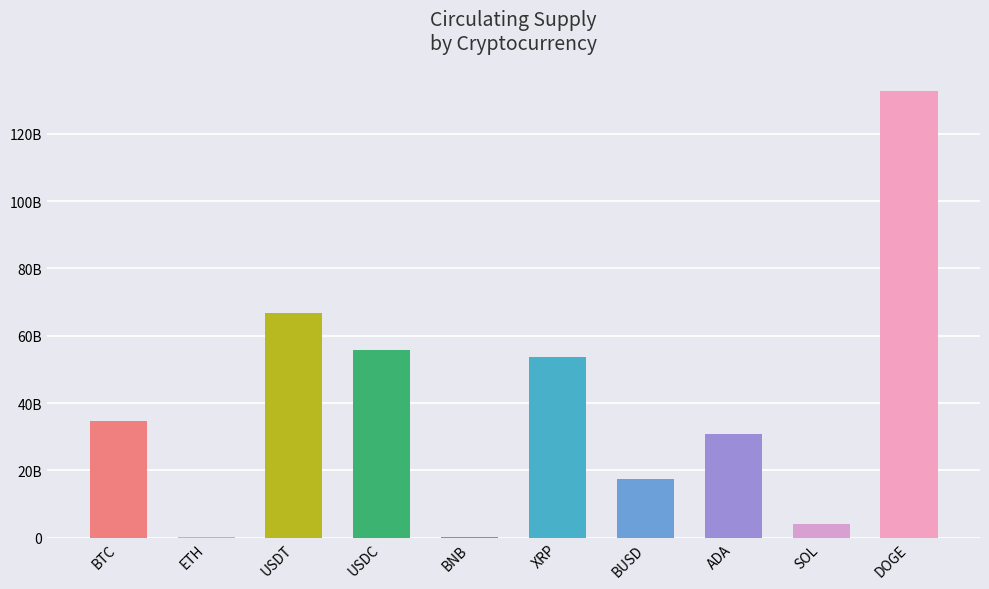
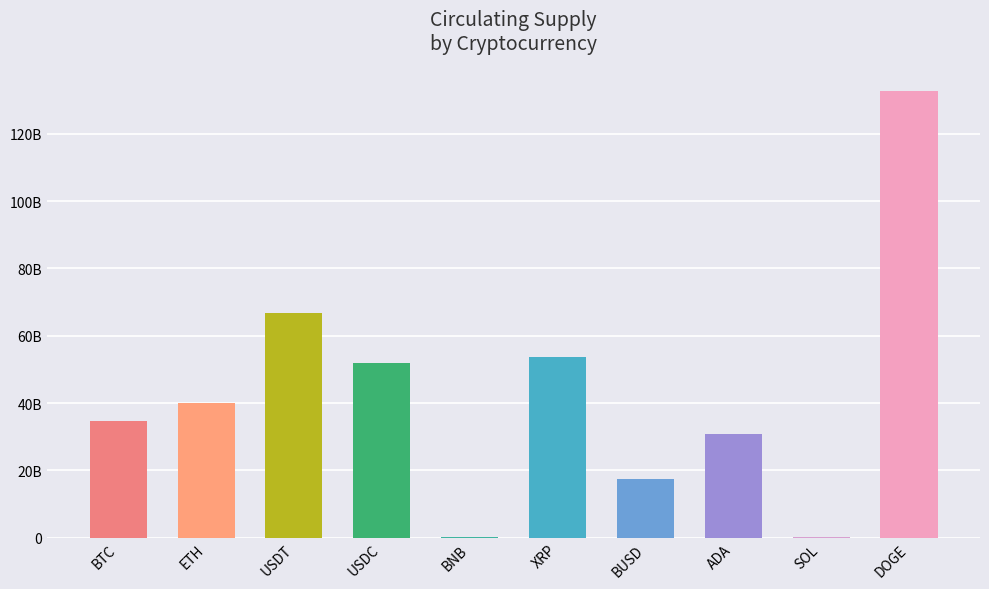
  {
    "BTC": 35000000000,
-   "ETH": 0,
+   "ETH": 40000000000,
    "USDT": 67000000000,
-   "USDC": 56000000000,
+   "USDC": 52000000000,
    "XRP": 54000000000,
    "BUSD": 17000000000,
    "ADA": 31000000000,
-   "SOL": 4000000000,
+   "SOL": 0,
    "DOGE": 133000000000
  }
